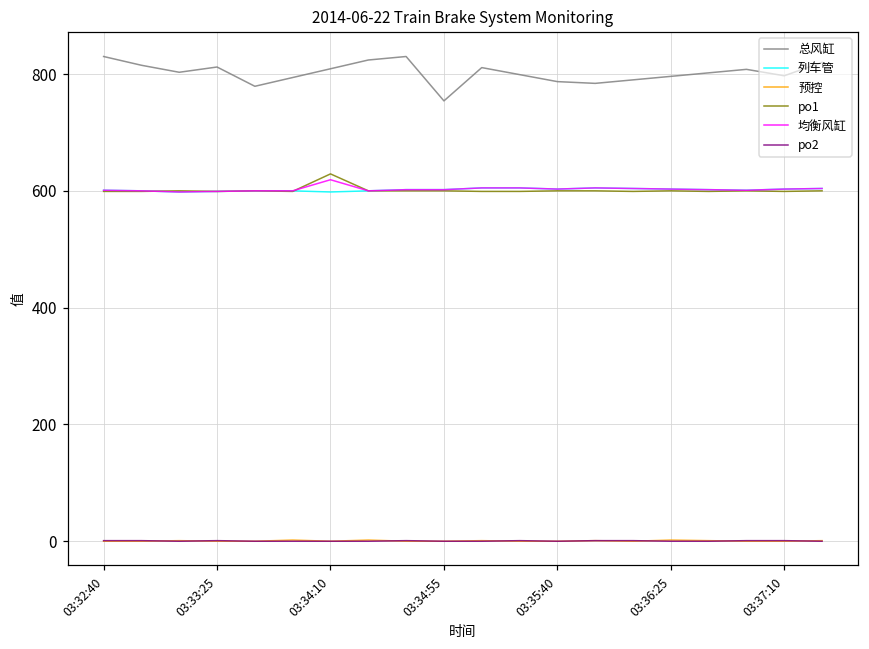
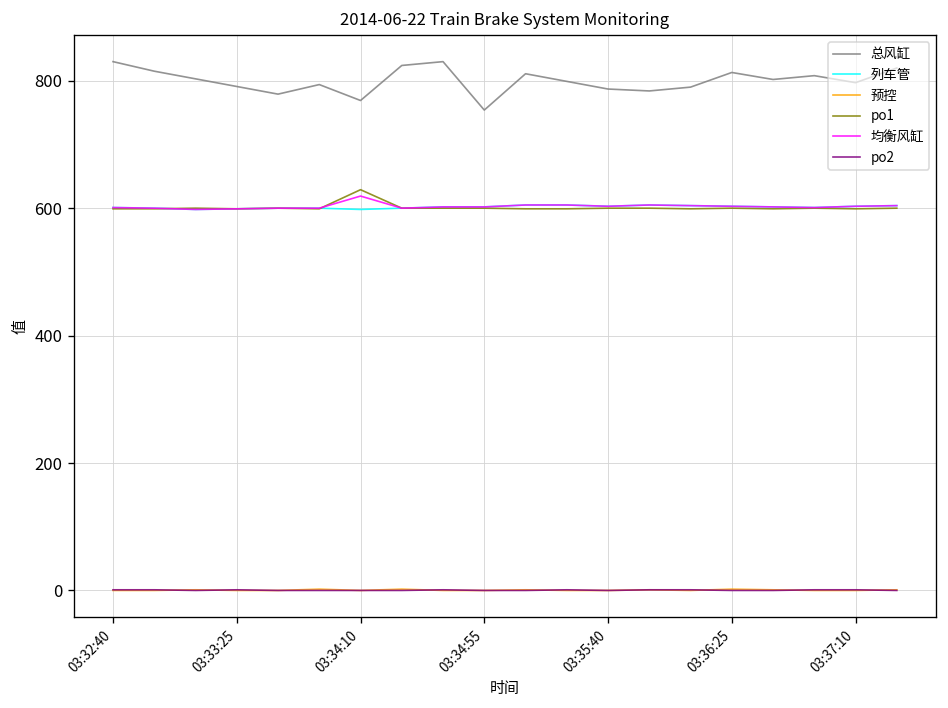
  {
    "总风缸": {
      "03:32:40": 830,
-     "03:33:25": 810,
-     "03:34:10": 810,
+     "03:33:25": 790,
+     "03:34:10": 770,
      "03:34:55": 750,
      "03:35:40": 790,
-     "03:36:25": 800
+     "03:36:25": 810
    },
    "列车管": {
      "03:34:10": 600
    },
    "po1": {
      "03:34:10": 630
    },
    "均衡风缸": {
      "03:34:10": 620
    }
  }
